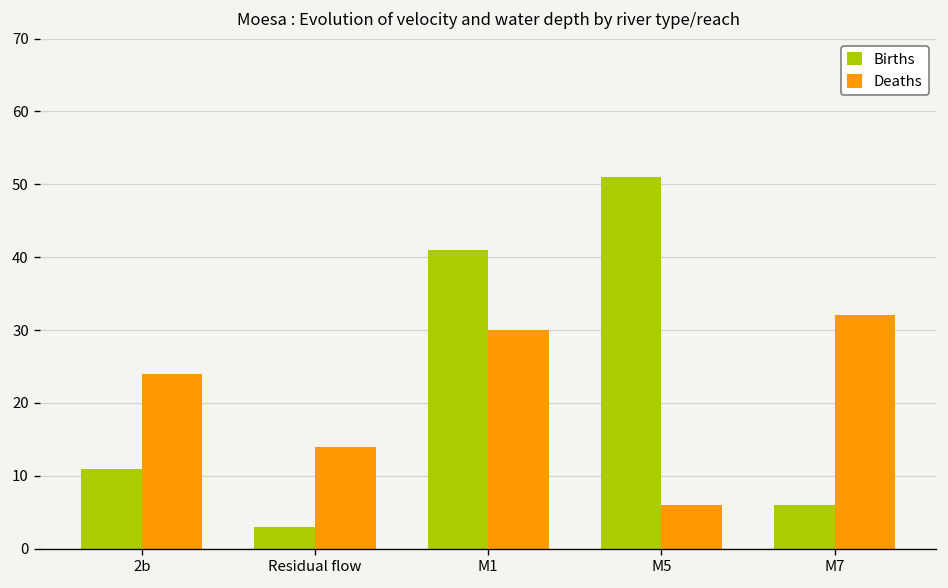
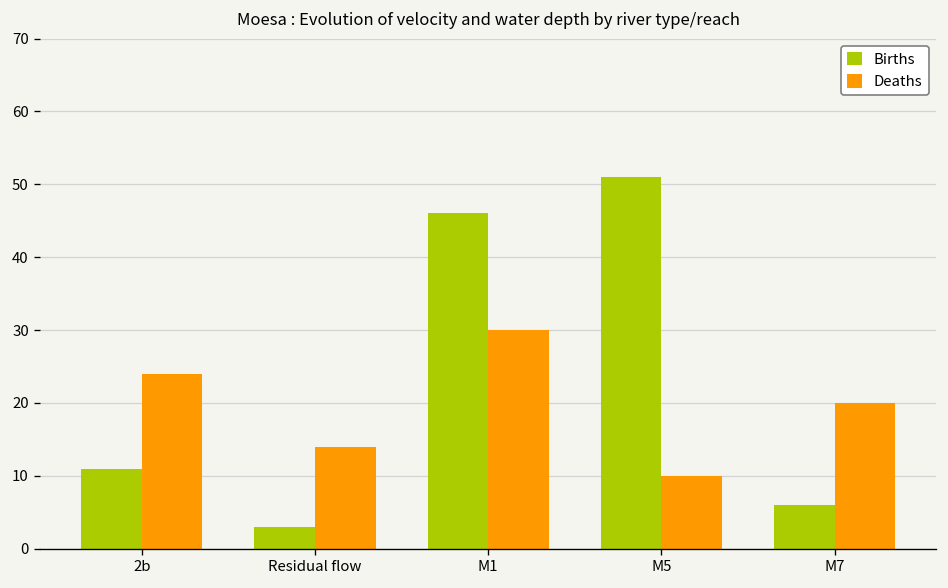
  {
    "Births": {
      "2b": 11,
      "Residual flow": 3,
-     "M1": 41,
+     "M1": 46,
      "M5": 51,
      "M7": 6
    },
    "Deaths": {
      "2b": 24,
      "Residual flow": 14,
      "M1": 30,
-     "M5": 6,
-     "M7": 32
+     "M5": 10,
+     "M7": 20
    }
  }
